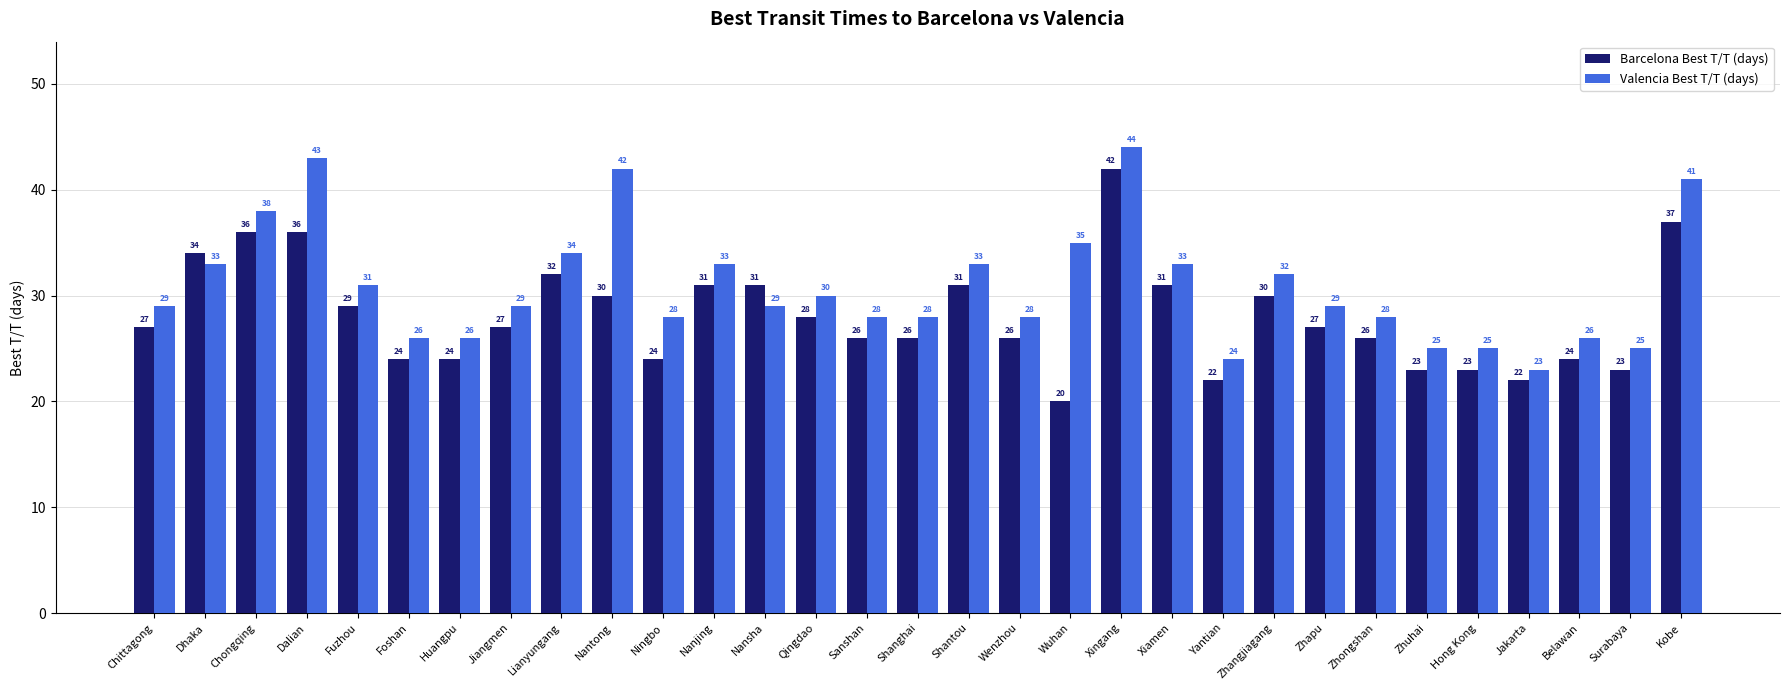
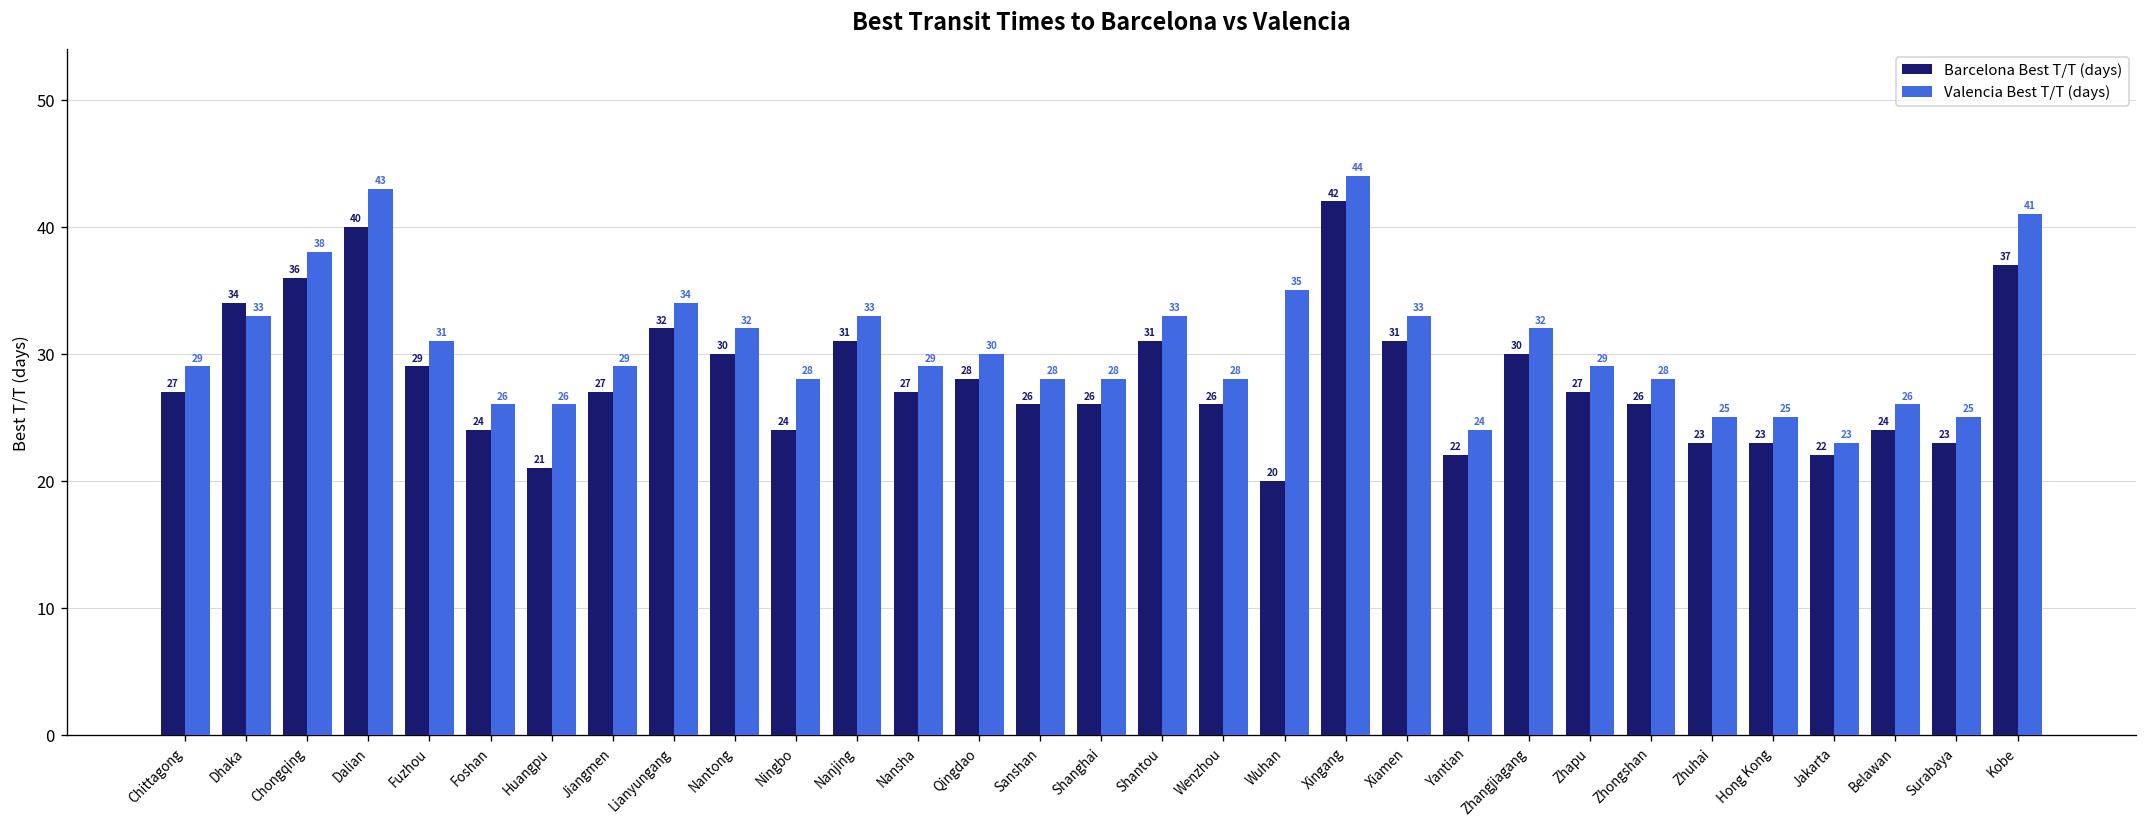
  {
    "Barcelona Best T/T (days)": {
      "Chittagong": 27,
      "Dhaka": 34,
      "Chongqing": 36,
-     "Dalian": 36,
+     "Dalian": 40,
      "Fuzhou": 29,
      "Foshan": 24,
-     "Huangpu": 24,
+     "Huangpu": 21,
      "Jiangmen": 27,
      "Lianyungang": 32,
      "Nantong": 30,
      "Ningbo": 24,
      "Nanjing": 31,
-     "Nansha": 31,
+     "Nansha": 27,
      "Qingdao": 28,
      "Sanshan": 26,
      "Shanghai": 26,
      "Shantou": 31,
      "Wenzhou": 26,
      "Wuhan": 20,
      "Xingang": 42,
      "Xiamen": 31,
      "Yantian": 22,
      "Zhangjiagang": 30,
      "Zhapu": 27,
      "Zhongshan": 26,
      "Zhuhai": 23,
      "Hong Kong": 23,
      "Jakarta": 22,
      "Belawan": 24,
      "Surabaya": 23,
      "Kobe": 37
    },
    "Valencia Best T/T (days)": {
      "Chittagong": 29,
      "Dhaka": 33,
      "Chongqing": 38,
      "Dalian": 43,
      "Fuzhou": 31,
      "Foshan": 26,
      "Huangpu": 26,
      "Jiangmen": 29,
      "Lianyungang": 34,
-     "Nantong": 42,
+     "Nantong": 32,
      "Ningbo": 28,
      "Nanjing": 33,
      "Nansha": 29,
      "Qingdao": 30,
      "Sanshan": 28,
      "Shanghai": 28,
      "Shantou": 33,
      "Wenzhou": 28,
      "Wuhan": 35,
      "Xingang": 44,
      "Xiamen": 33,
      "Yantian": 24,
      "Zhangjiagang": 32,
      "Zhapu": 29,
      "Zhongshan": 28,
      "Zhuhai": 25,
      "Hong Kong": 25,
      "Jakarta": 23,
      "Belawan": 26,
      "Surabaya": 25,
      "Kobe": 41
    }
  }
